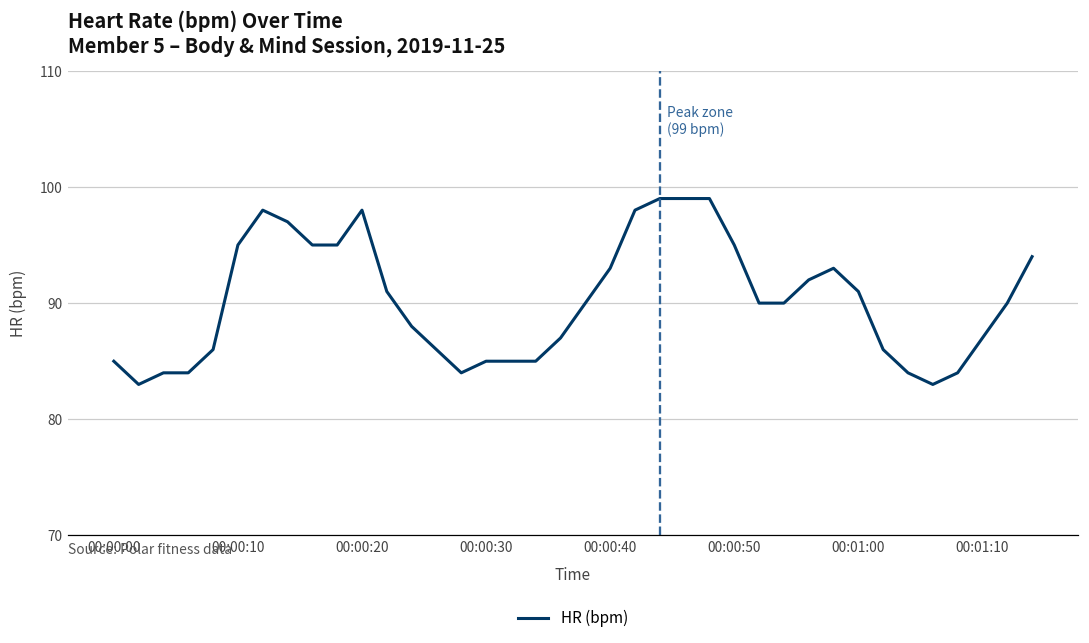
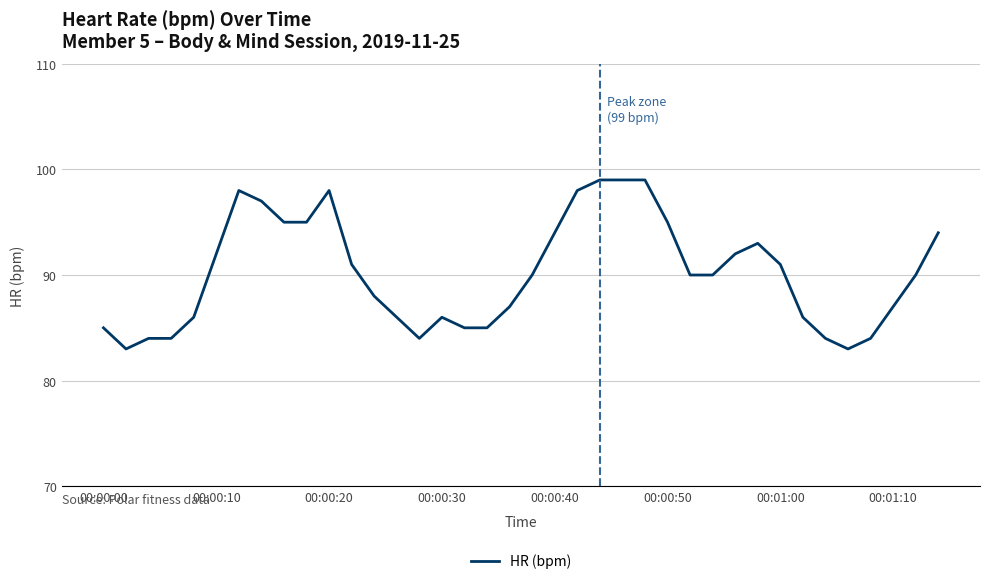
  {
    "00:00:00": 85,
-   "00:00:10": 95,
+   "00:00:10": 92,
    "00:00:20": 98,
-   "00:00:30": 85,
-   "00:00:40": 93,
+   "00:00:30": 86,
+   "00:00:40": 94,
    "00:00:50": 95,
    "00:01:00": 91,
    "00:01:10": 87
  }
